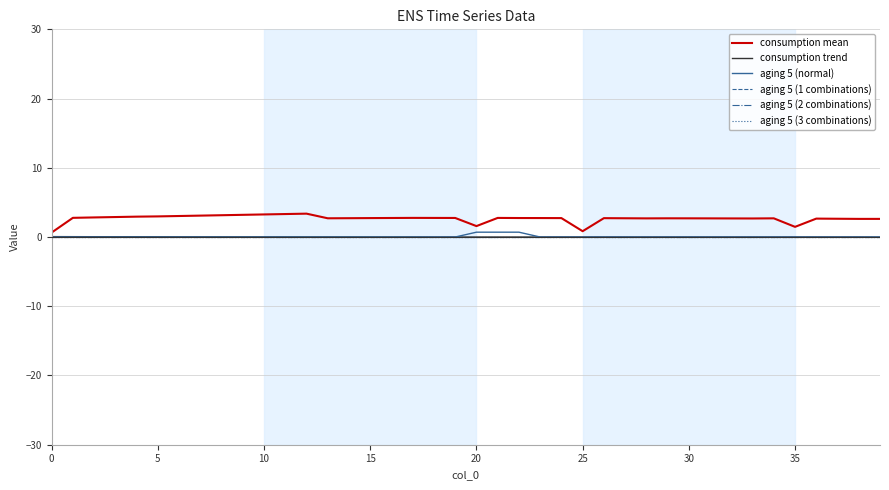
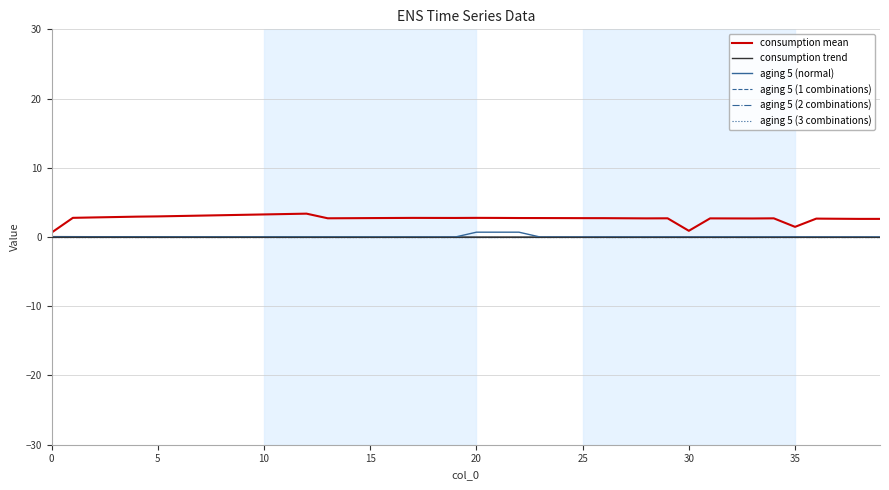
  {
    "consumption mean": {
      "0": 1,
      "5": 3,
      "10": 3,
      "15": 3,
-     "20": 2,
-     "25": 1,
-     "30": 3,
+     "20": 3,
+     "25": 3,
+     "30": 1,
      "35": 1
    }
  }
